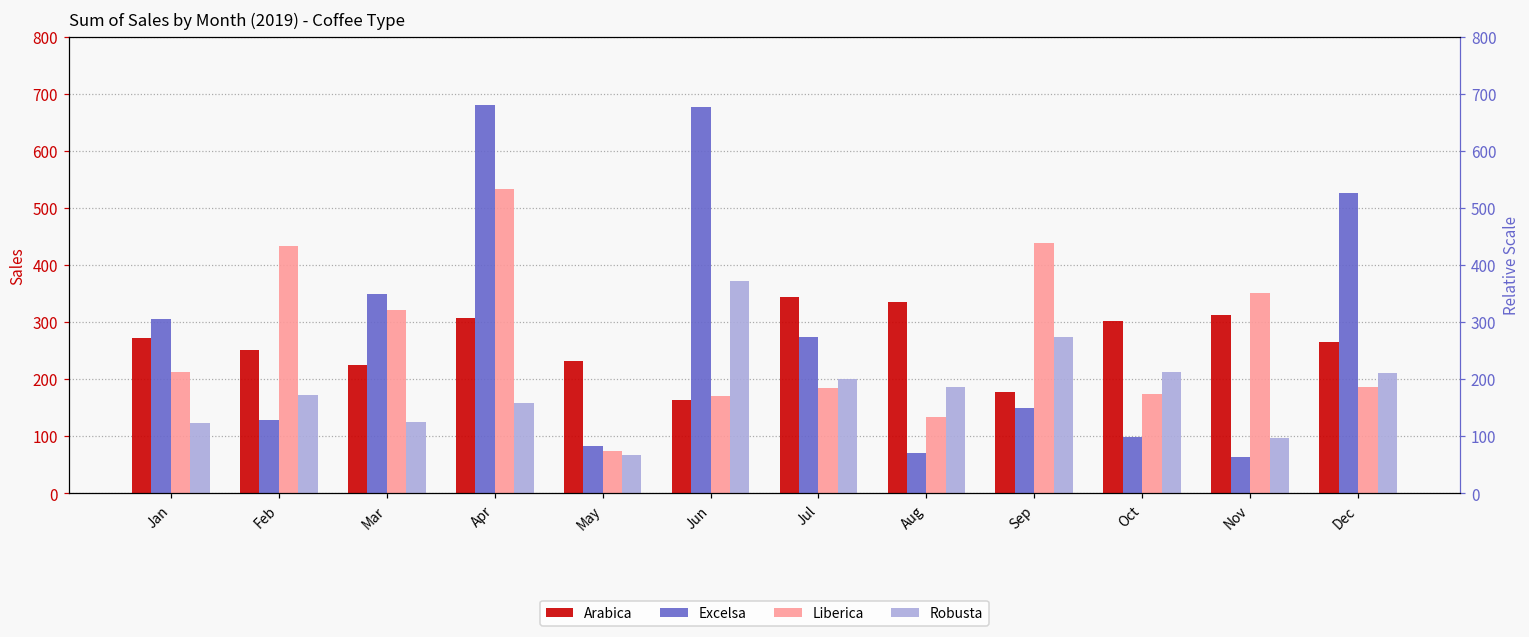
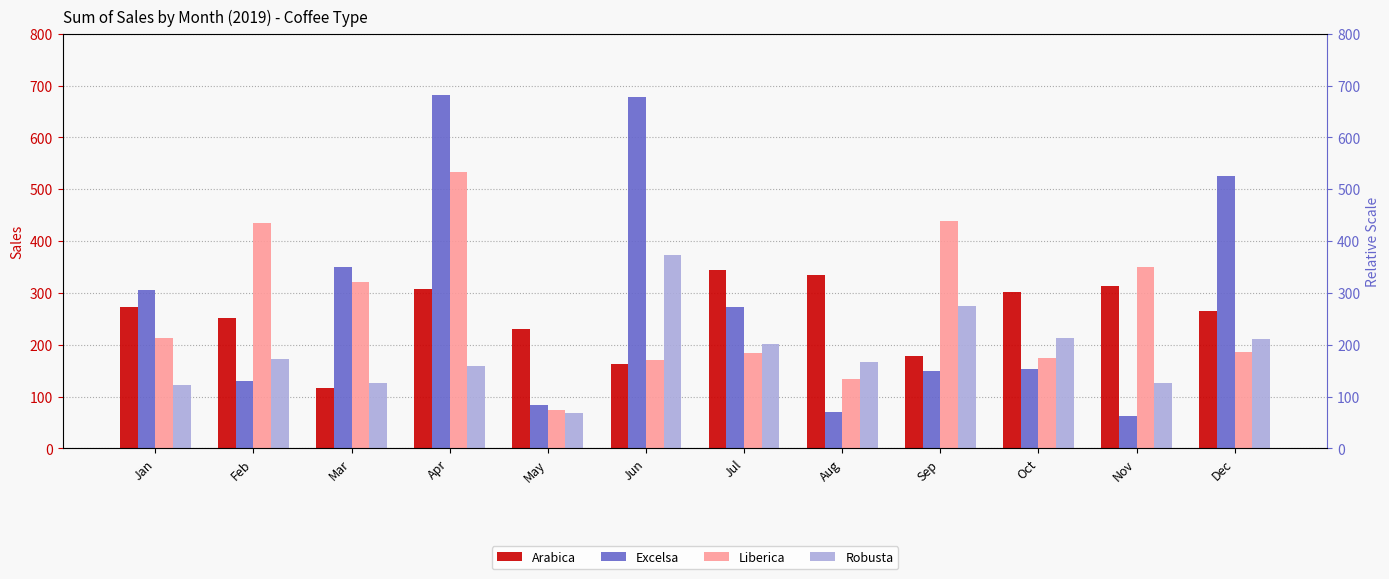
  {
    "Arabica": {
      "Jan": 270,
      "Feb": 250,
-     "Mar": 220,
+     "Mar": 120,
      "Apr": 310,
      "May": 230,
      "Jun": 160,
      "Jul": 350,
      "Aug": 330,
      "Sep": 180,
      "Oct": 300,
      "Nov": 310,
      "Dec": 270
    },
    "Excelsa": {
      "Jan": 310,
      "Feb": 130,
      "Mar": 350,
      "Apr": 680,
      "May": 80,
      "Jun": 680,
      "Jul": 270,
      "Aug": 70,
      "Sep": 150,
-     "Oct": 100,
+     "Oct": 150,
      "Nov": 60,
      "Dec": 530
    },
    "Liberica": {
      "Jan": 210,
      "Feb": 430,
      "Mar": 320,
      "Apr": 530,
      "May": 70,
      "Jun": 170,
      "Jul": 180,
      "Aug": 130,
      "Sep": 440,
      "Oct": 170,
      "Nov": 350,
      "Dec": 190
    },
    "Robusta": {
      "Jan": 120,
      "Feb": 170,
      "Mar": 130,
      "Apr": 160,
      "May": 70,
      "Jun": 370,
      "Jul": 200,
-     "Aug": 190,
+     "Aug": 170,
      "Sep": 270,
      "Oct": 210,
-     "Nov": 100,
+     "Nov": 130,
      "Dec": 210
    }
  }
